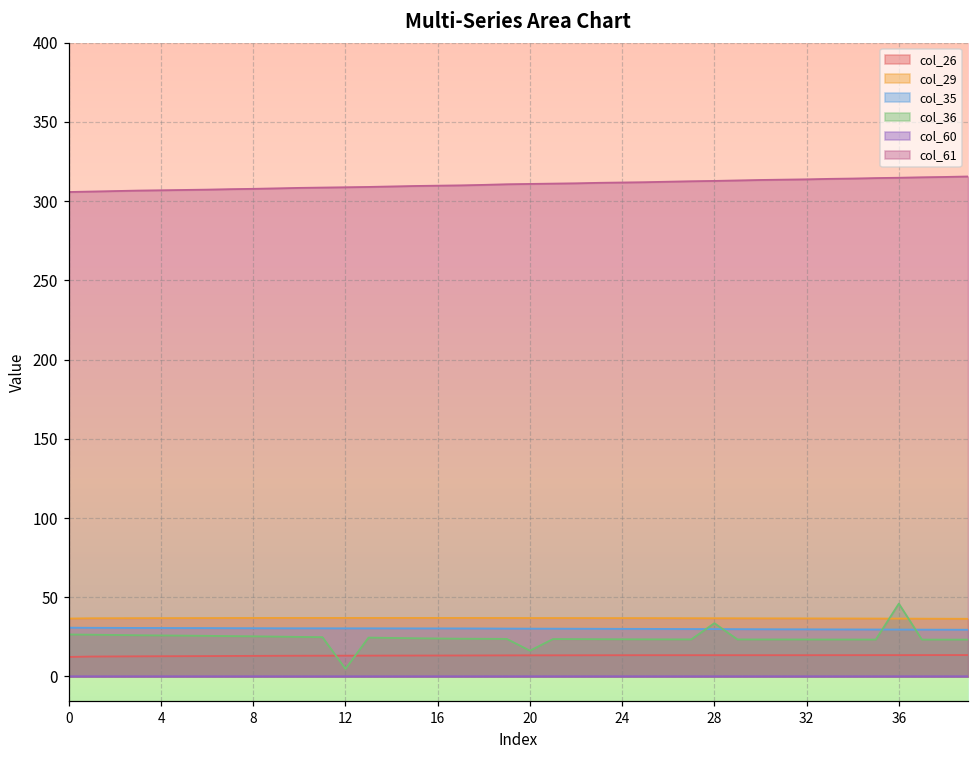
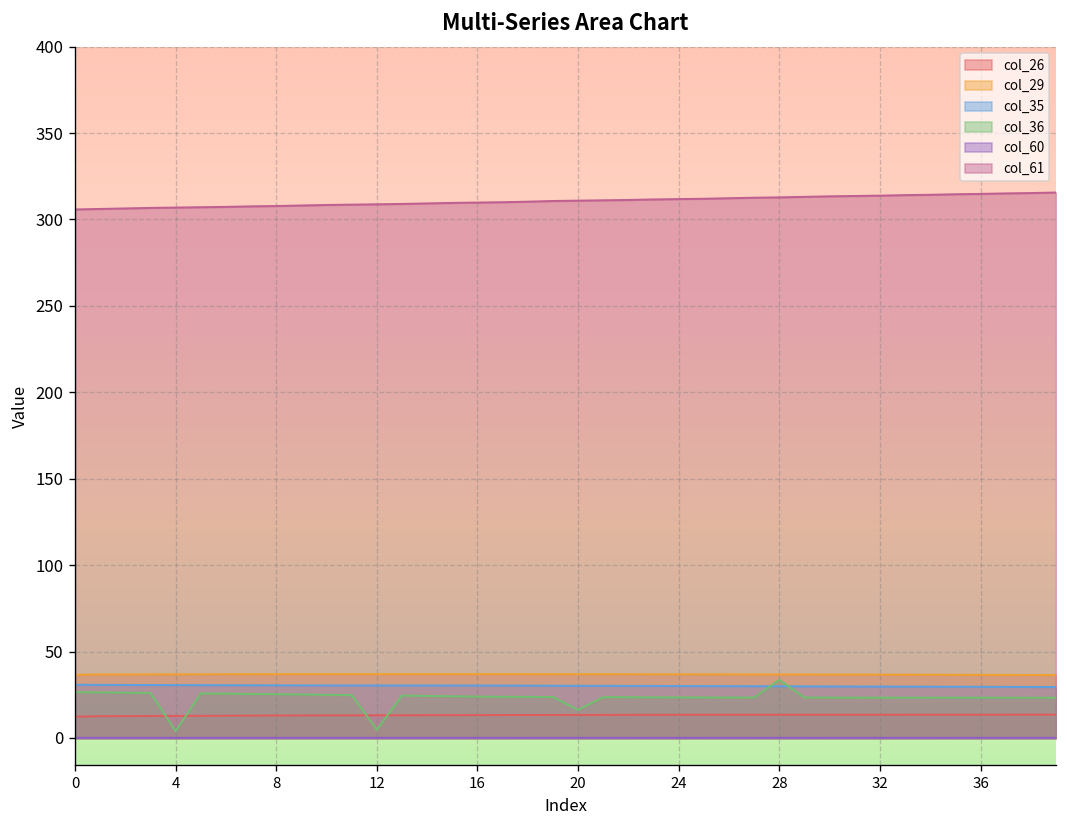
  {
    "col_36": {
      "0": 27,
-     "4": 26,
+     "4": 4,
      "8": 25,
      "12": 5,
      "16": 24,
      "20": 16,
      "24": 23,
      "28": 34,
      "32": 23,
-     "36": 46
+     "36": 23
    }
  }
